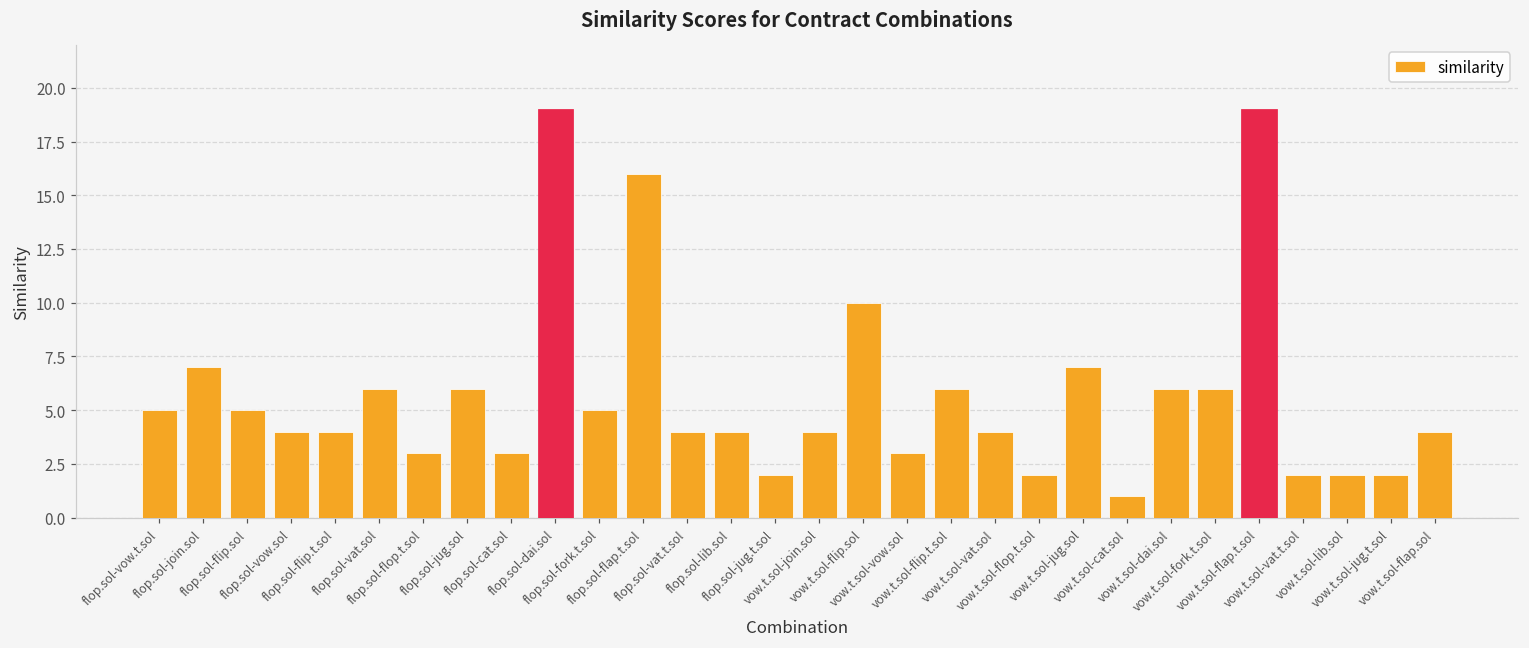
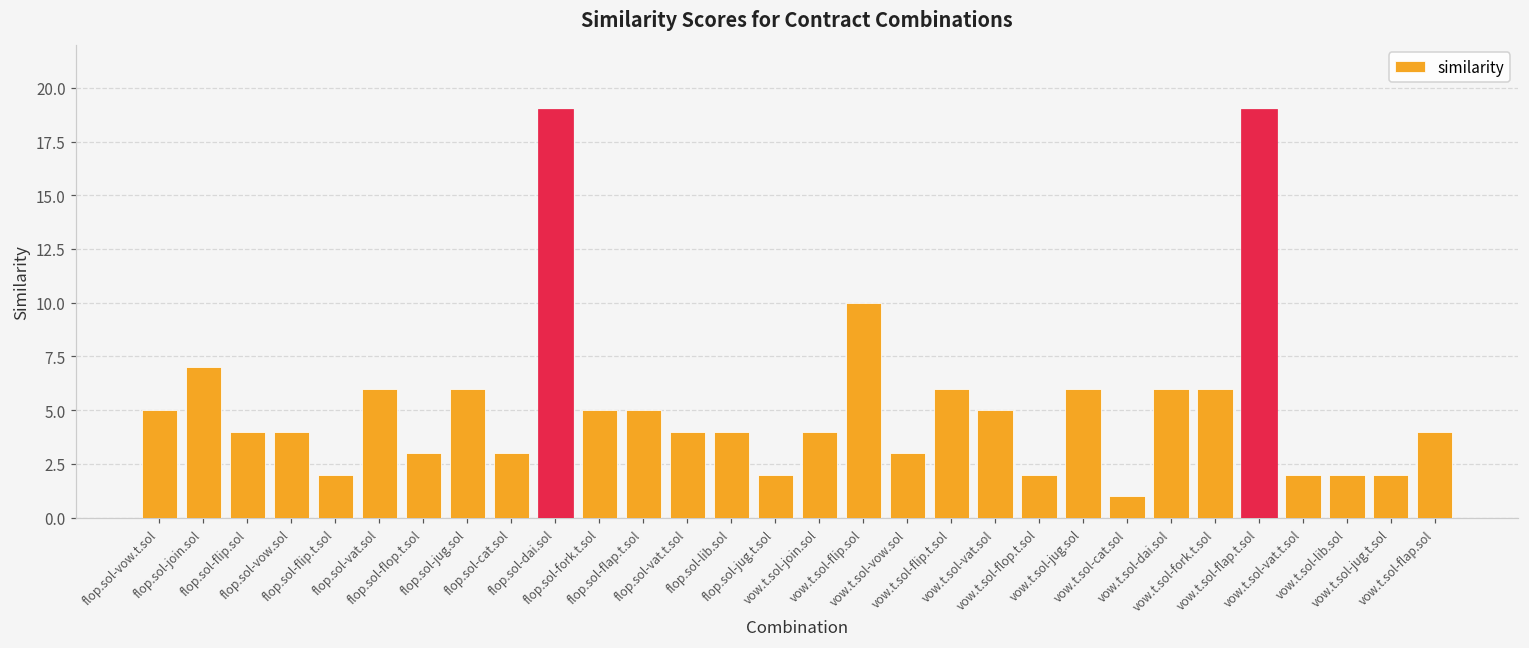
  {
    "flop.sol-vow.t.sol": 5,
    "flop.sol-join.sol": 7,
-   "flop.sol-flip.sol": 5,
+   "flop.sol-flip.sol": 4,
    "flop.sol-vow.sol": 4,
-   "flop.sol-flip.t.sol": 4,
+   "flop.sol-flip.t.sol": 2,
    "flop.sol-vat.sol": 6,
    "flop.sol-flop.t.sol": 3,
    "flop.sol-jug.sol": 6,
    "flop.sol-cat.sol": 3,
    "flop.sol-dai.sol": 19,
    "flop.sol-fork.t.sol": 5,
-   "flop.sol-flap.t.sol": 16,
+   "flop.sol-flap.t.sol": 5,
    "flop.sol-vat.t.sol": 4,
    "flop.sol-lib.sol": 4,
    "flop.sol-jug.t.sol": 2,
    "vow.t.sol-join.sol": 4,
    "vow.t.sol-flip.sol": 10,
    "vow.t.sol-vow.sol": 3,
    "vow.t.sol-flip.t.sol": 6,
-   "vow.t.sol-vat.sol": 4,
+   "vow.t.sol-vat.sol": 5,
    "vow.t.sol-flop.t.sol": 2,
-   "vow.t.sol-jug.sol": 7,
+   "vow.t.sol-jug.sol": 6,
    "vow.t.sol-cat.sol": 1,
    "vow.t.sol-dai.sol": 6,
    "vow.t.sol-fork.t.sol": 6,
    "vow.t.sol-flap.t.sol": 19,
    "vow.t.sol-vat.t.sol": 2,
    "vow.t.sol-lib.sol": 2,
    "vow.t.sol-jug.t.sol": 2,
    "vow.t.sol-flap.sol": 4
  }
